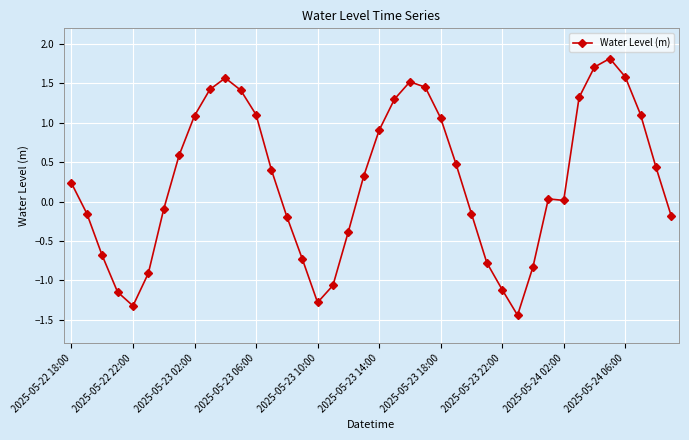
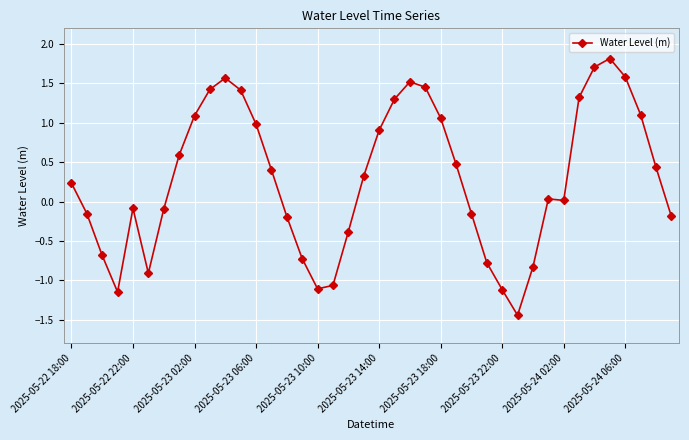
  {
    "2025-05-22 18:00": 0.2,
-   "2025-05-22 22:00": -1.3,
+   "2025-05-22 22:00": -0.1,
    "2025-05-23 02:00": 1.1,
-   "2025-05-23 06:00": 1.1,
-   "2025-05-23 10:00": -1.3,
+   "2025-05-23 06:00": 1.0,
+   "2025-05-23 10:00": -1.1,
    "2025-05-23 14:00": 0.9,
    "2025-05-23 18:00": 1.1,
    "2025-05-23 22:00": -1.1,
    "2025-05-24 02:00": 0.0,
    "2025-05-24 06:00": 1.6
  }
